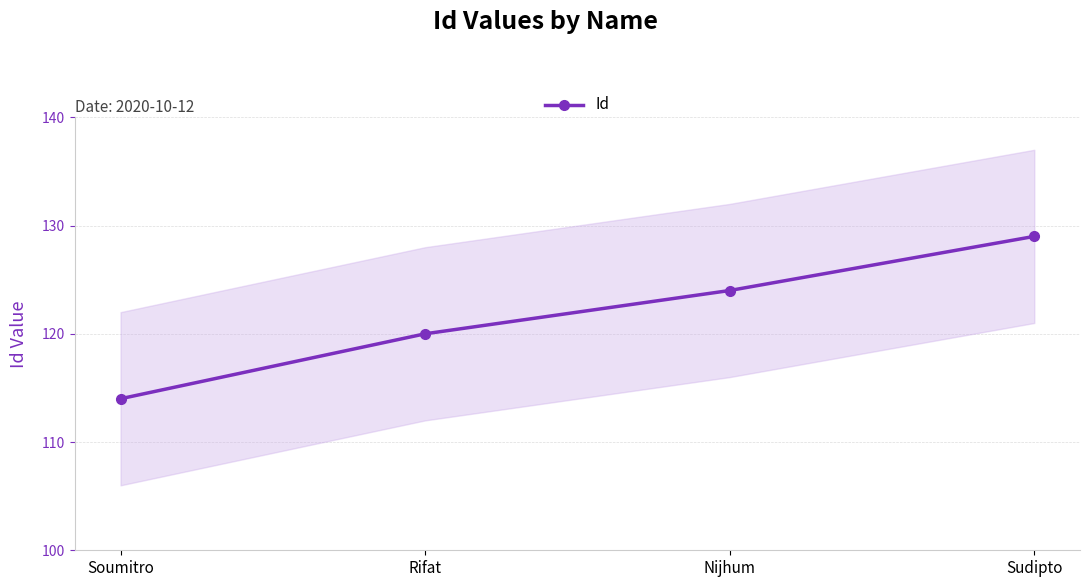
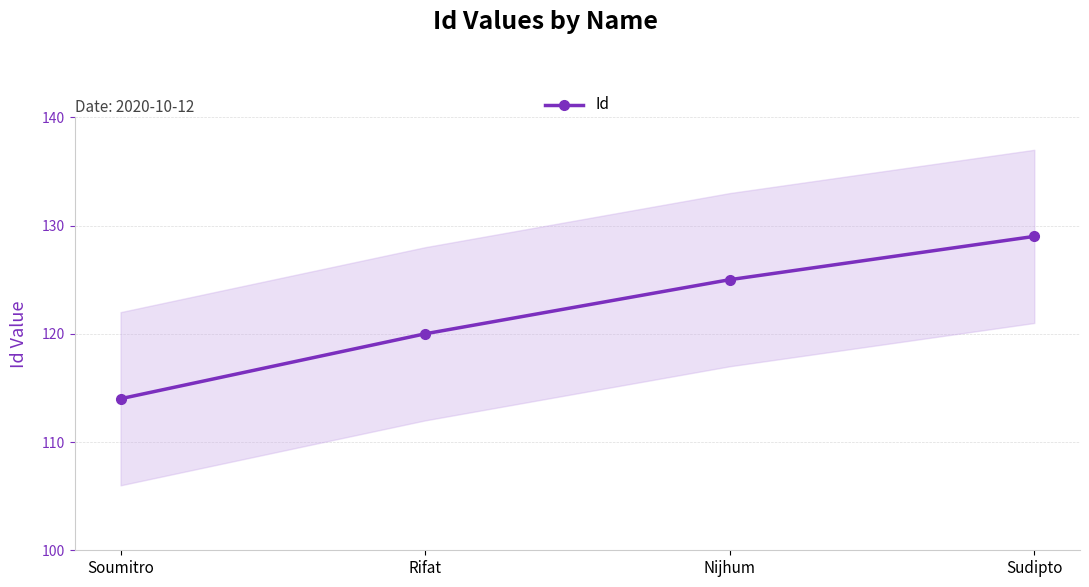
  {
    "Id": {
      "Soumitro": 114,
      "Rifat": 120,
-     "Nijhum": 124,
+     "Nijhum": 125,
      "Sudipto": 129
    }
  }
